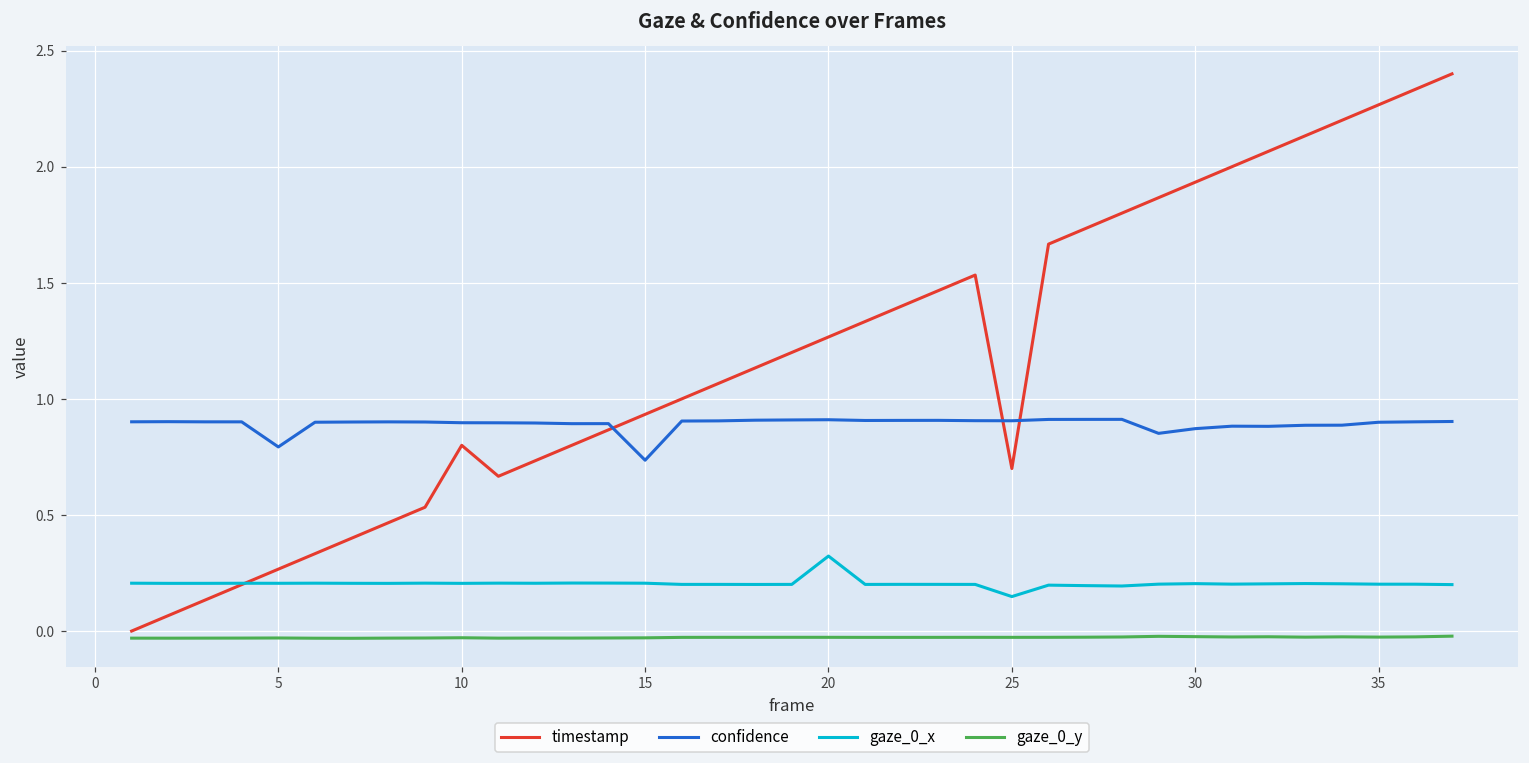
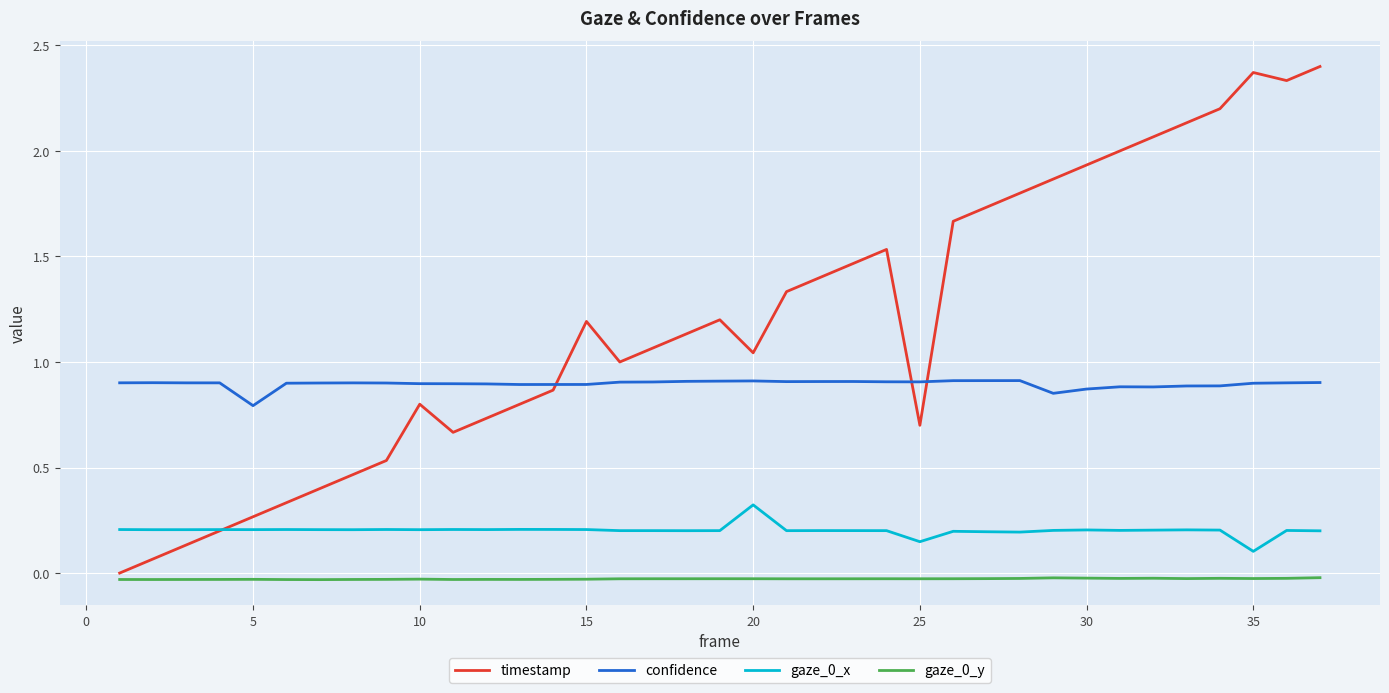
  {
    "timestamp": {
      "5": 0.27,
      "10": 0.80,
-     "15": 0.93,
-     "20": 1.27,
+     "15": 1.19,
+     "20": 1.04,
      "25": 0.70,
      "30": 1.93,
-     "35": 2.27
+     "35": 2.37
    },
    "confidence": {
      "5": 0.79,
      "10": 0.90,
-     "15": 0.74,
+     "15": 0.89,
      "20": 0.91,
      "25": 0.91,
      "30": 0.87,
      "35": 0.90
    },
    "gaze_0_x": {
      "5": 0.21,
      "10": 0.21,
      "15": 0.21,
      "20": 0.32,
      "25": 0.15,
      "30": 0.20,
-     "35": 0.20
+     "35": 0.10
    },
    "gaze_0_y": {
      "5": -0.03,
      "10": -0.03,
      "15": -0.03,
      "20": -0.03,
      "25": -0.03,
      "30": -0.02,
      "35": -0.03
    }
  }
